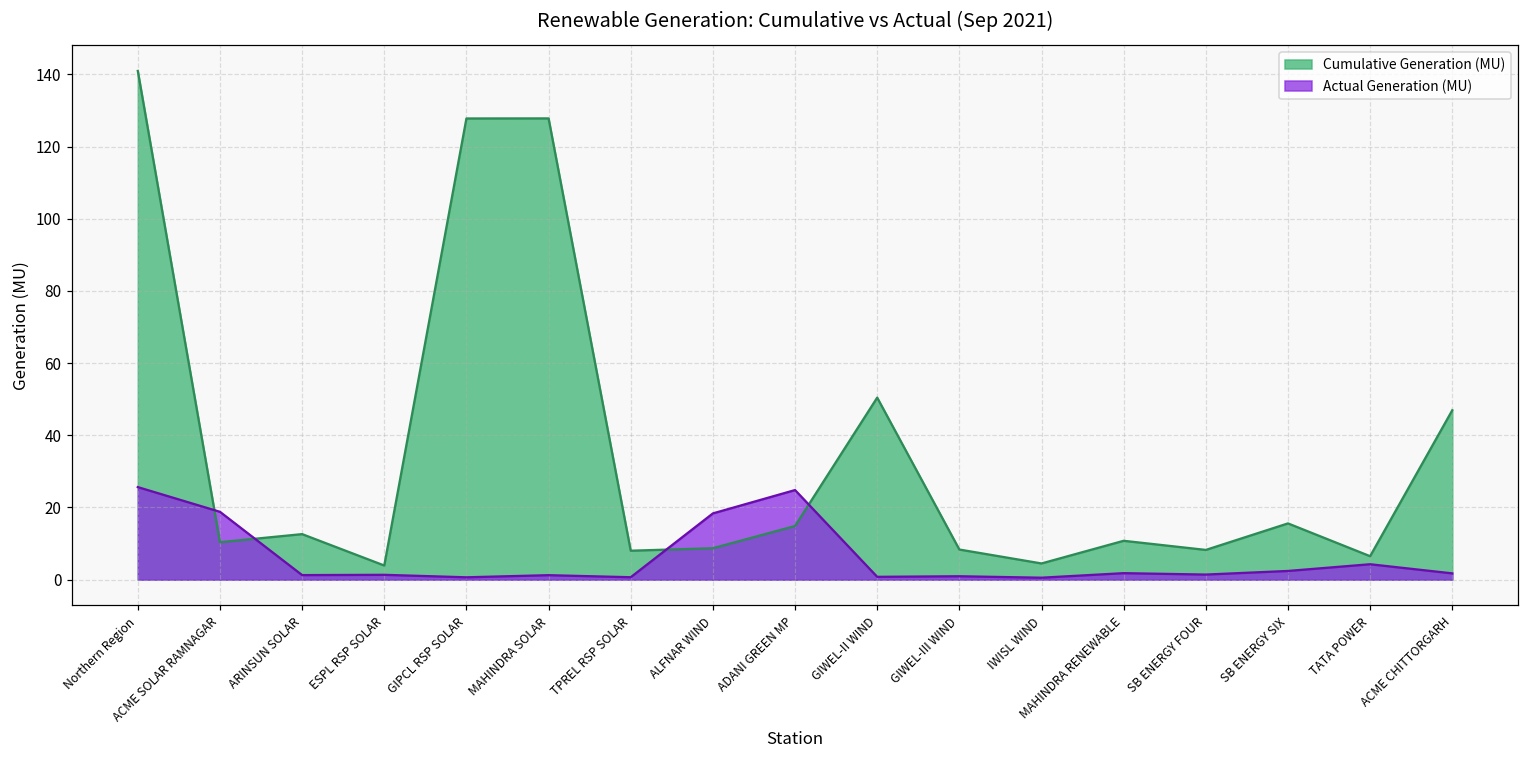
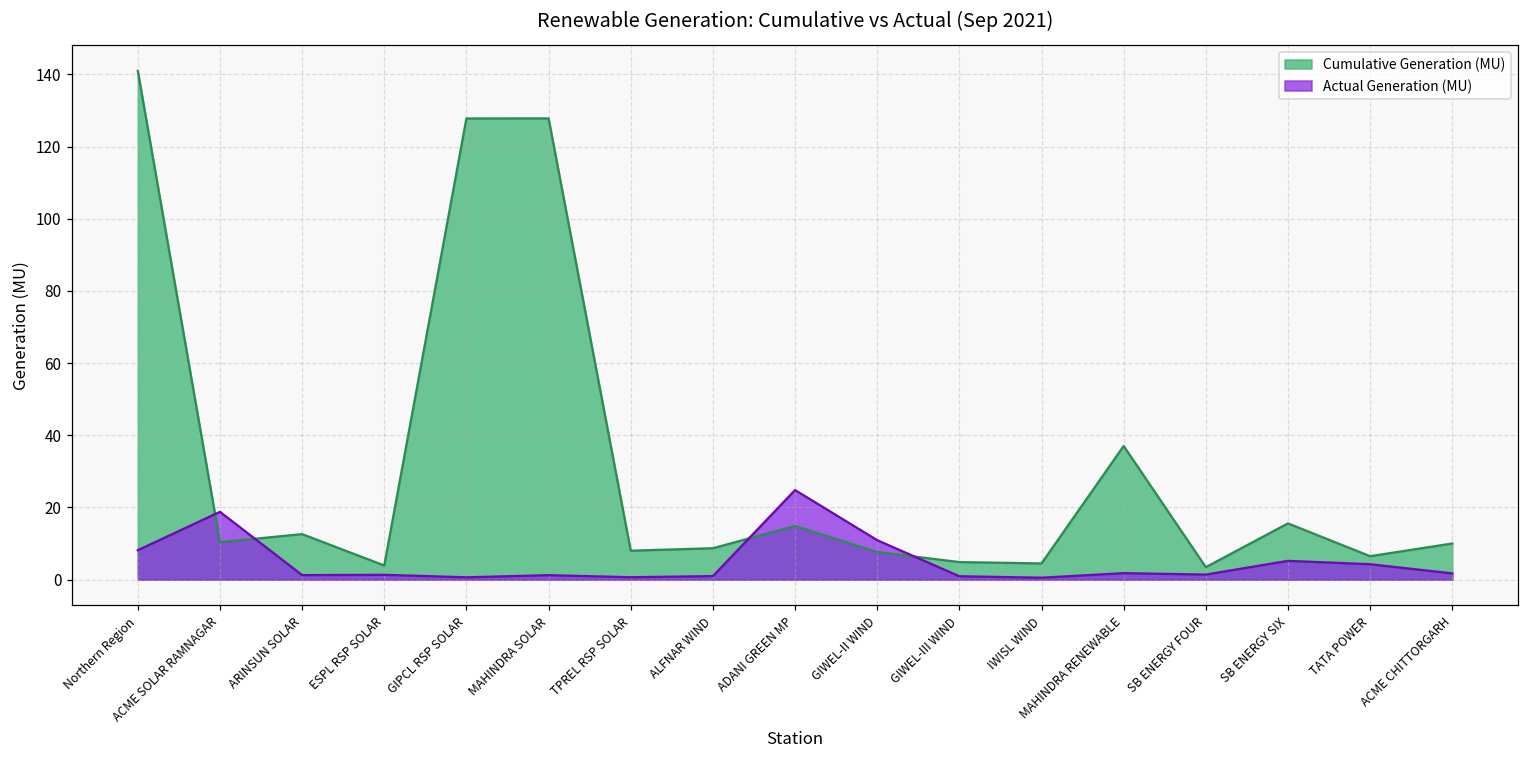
  {
    "Cumulative Generation (MU)": {
      "Northern Region": 141,
      "ACME SOLAR RAMNAGAR": 10,
      "ARINSUN SOLAR": 13,
      "ESPL RSP SOLAR": 4,
      "GIPCL RSP SOLAR": 128,
      "MAHINDRA SOLAR": 128,
      "TPREL RSP SOLAR": 8,
      "ALFNAR WIND": 9,
      "ADANI GREEN MP": 15,
-     "GIWEL-II WIND": 50,
-     "GIWEL-III WIND": 8,
+     "GIWEL-II WIND": 8,
+     "GIWEL-III WIND": 5,
      "IWISL WIND": 4,
-     "MAHINDRA RENEWABLE": 11,
-     "SB ENERGY FOUR": 8,
+     "MAHINDRA RENEWABLE": 37,
+     "SB ENERGY FOUR": 3,
      "SB ENERGY SIX": 16,
      "TATA POWER": 6,
-     "ACME CHITTORGARH": 47
+     "ACME CHITTORGARH": 10
    },
    "Actual Generation (MU)": {
-     "Northern Region": 26,
+     "Northern Region": 8,
      "ACME SOLAR RAMNAGAR": 19,
      "ARINSUN SOLAR": 1,
      "ESPL RSP SOLAR": 1,
      "GIPCL RSP SOLAR": 1,
      "MAHINDRA SOLAR": 1,
      "TPREL RSP SOLAR": 1,
-     "ALFNAR WIND": 18,
+     "ALFNAR WIND": 1,
      "ADANI GREEN MP": 25,
-     "GIWEL-II WIND": 1,
+     "GIWEL-II WIND": 11,
      "GIWEL-III WIND": 1,
      "IWISL WIND": 1,
      "MAHINDRA RENEWABLE": 2,
      "SB ENERGY FOUR": 1,
-     "SB ENERGY SIX": 2,
+     "SB ENERGY SIX": 5,
      "TATA POWER": 4,
      "ACME CHITTORGARH": 2
    }
  }
